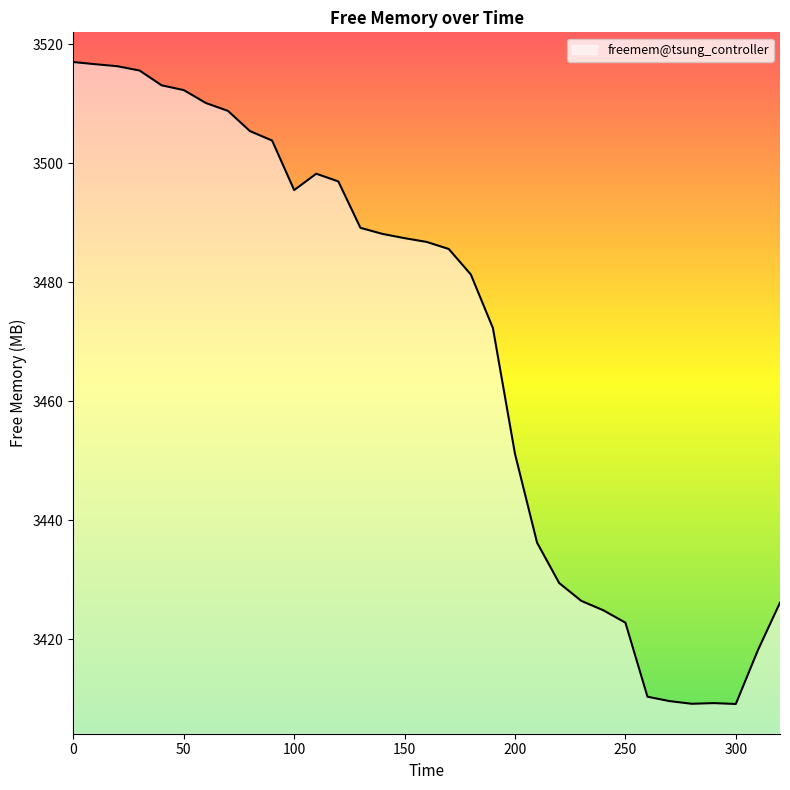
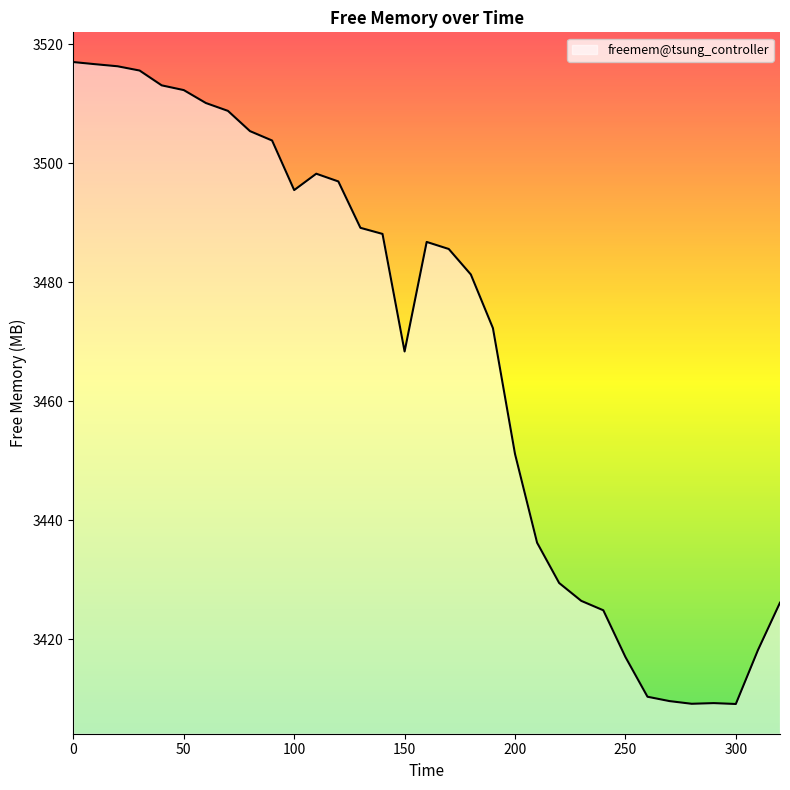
  {
    "0": 3517,
    "50": 3512,
    "100": 3496,
-   "150": 3487,
+   "150": 3468,
    "200": 3451,
-   "250": 3423,
+   "250": 3417,
    "300": 3409
  }
